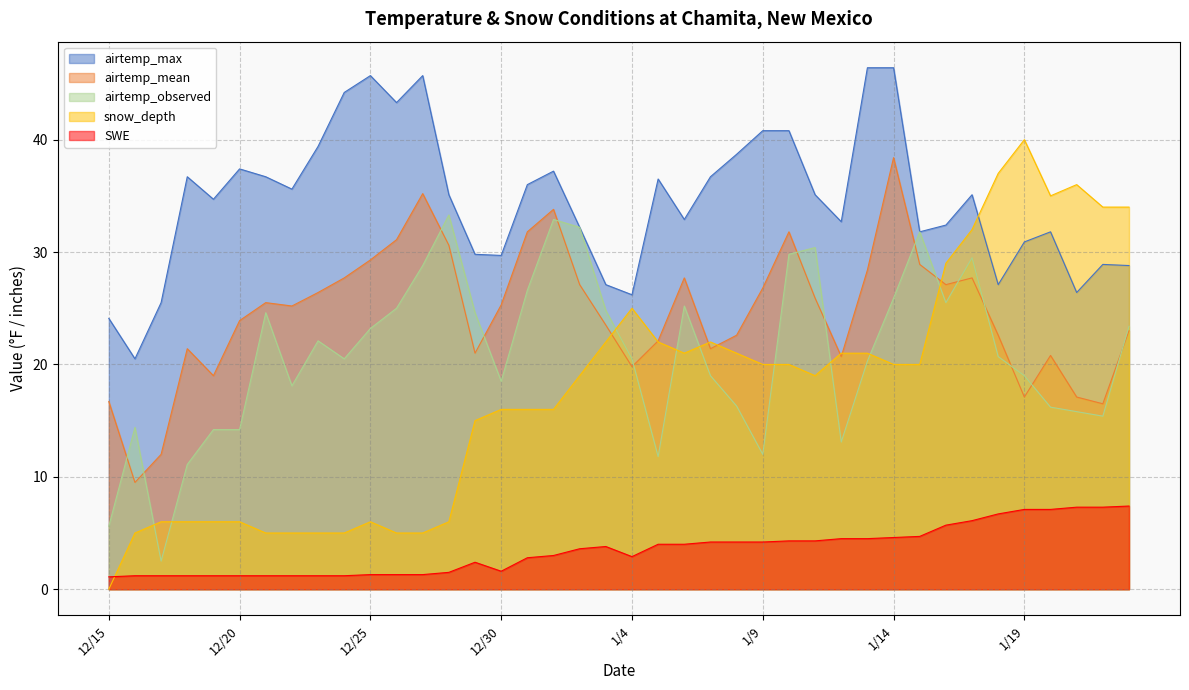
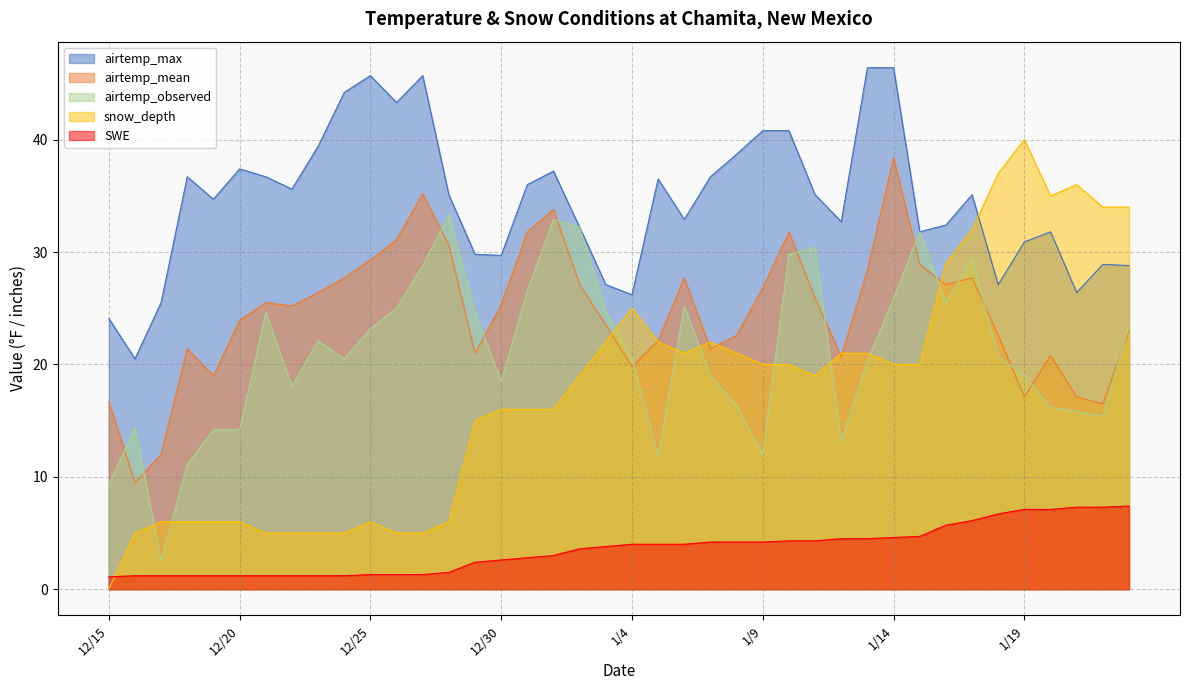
  {
    "airtemp_max": {
      "12/15": 24.1,
      "12/20": 37.4,
      "12/25": 45.7,
      "12/30": 29.7,
      "1/4": 26.2,
      "1/9": 40.8,
      "1/14": 46.4,
      "1/19": 30.9
    },
    "airtemp_mean": {
      "12/15": 16.7,
      "12/20": 23.9,
      "12/25": 29.3,
      "12/30": 25.3,
      "1/4": 19.8,
      "1/9": 26.8,
      "1/14": 38.4,
      "1/19": 17.1
    },
    "airtemp_observed": {
-     "12/15": 5.6,
+     "12/15": 9.3,
      "12/20": 14.2,
      "12/25": 23.2,
      "12/30": 18.5,
      "1/4": 20.5,
      "1/9": 12.0,
      "1/14": 25.9,
      "1/19": 19.0
    },
    "snow_depth": {
      "12/15": 0.0,
      "12/20": 6.0,
      "12/25": 6.0,
      "12/30": 16.0,
      "1/4": 25.0,
      "1/9": 20.0,
      "1/14": 20.0,
      "1/19": 40.0
    },
    "SWE": {
      "12/15": 1.1,
      "12/20": 1.2,
      "12/25": 1.3,
-     "12/30": 1.6,
-     "1/4": 2.9,
+     "12/30": 2.6,
+     "1/4": 4.0,
      "1/9": 4.2,
      "1/14": 4.6,
      "1/19": 7.1
    }
  }
